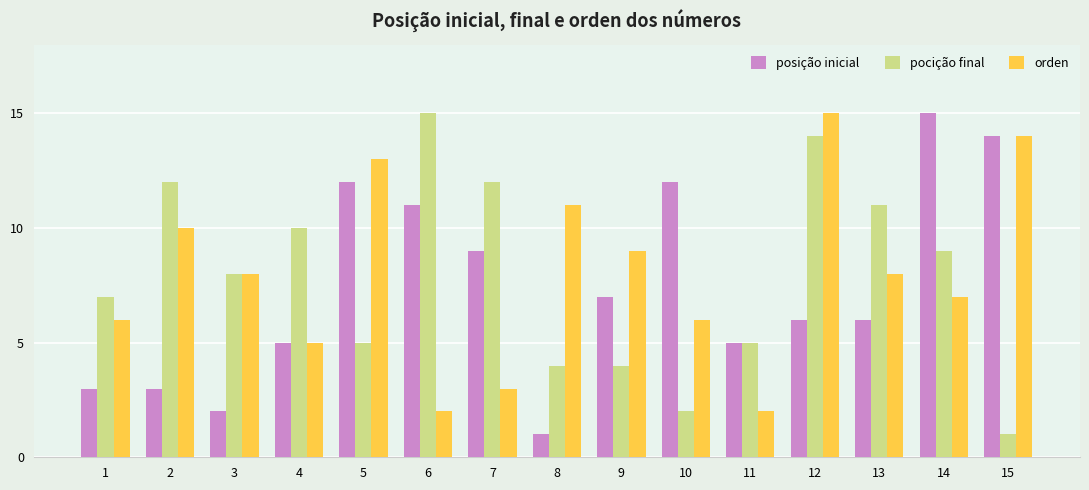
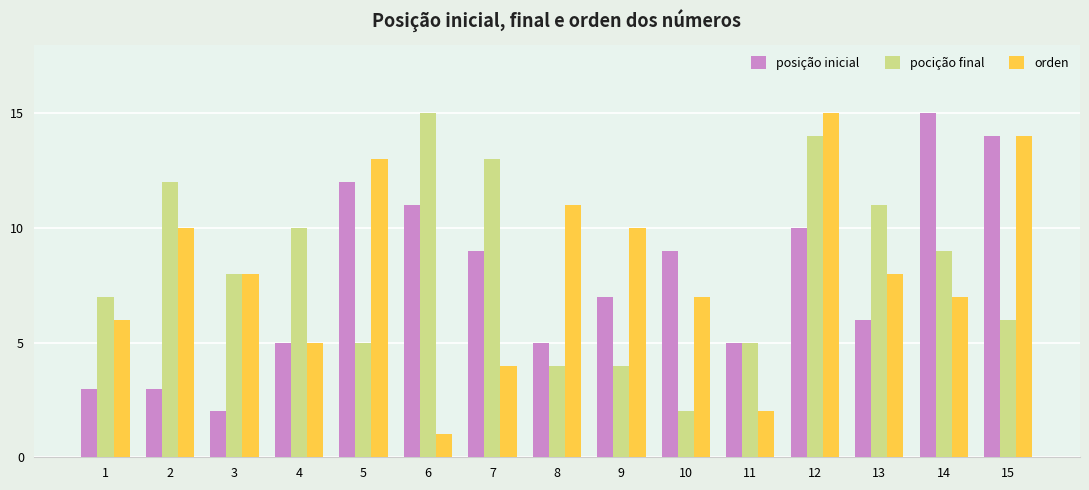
  {
    "posição inicial": {
      "1": 3,
      "2": 3,
      "3": 2,
      "4": 5,
      "5": 12,
      "6": 11,
      "7": 9,
-     "8": 1,
+     "8": 5,
      "9": 7,
-     "10": 12,
+     "10": 9,
      "11": 5,
-     "12": 6,
+     "12": 10,
      "13": 6,
      "14": 15,
      "15": 14
    },
    "pocição final": {
      "1": 7,
      "2": 12,
      "3": 8,
      "4": 10,
      "5": 5,
      "6": 15,
-     "7": 12,
+     "7": 13,
      "8": 4,
      "9": 4,
      "10": 2,
      "11": 5,
      "12": 14,
      "13": 11,
      "14": 9,
-     "15": 1
+     "15": 6
    },
    "orden": {
      "1": 6,
      "2": 10,
      "3": 8,
      "4": 5,
      "5": 13,
-     "6": 2,
-     "7": 3,
+     "6": 1,
+     "7": 4,
      "8": 11,
-     "9": 9,
-     "10": 6,
+     "9": 10,
+     "10": 7,
      "11": 2,
      "12": 15,
      "13": 8,
      "14": 7,
      "15": 14
    }
  }
